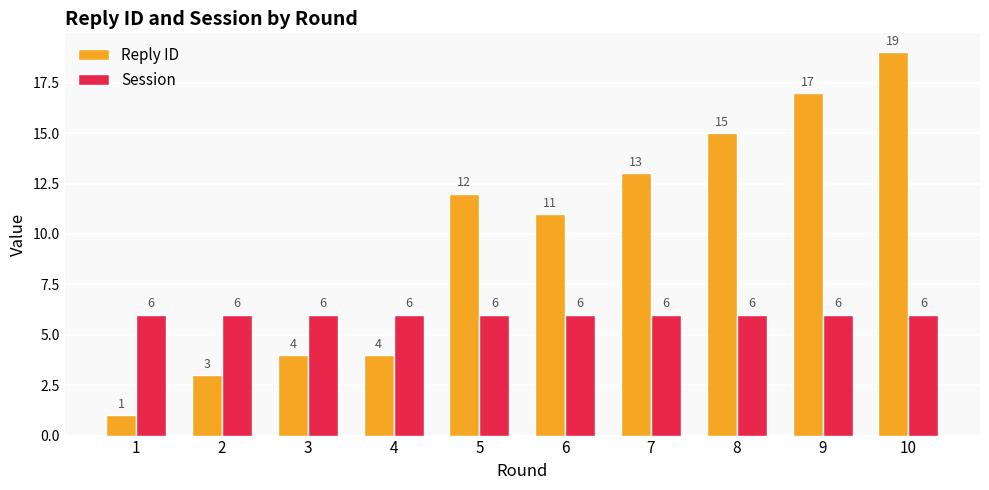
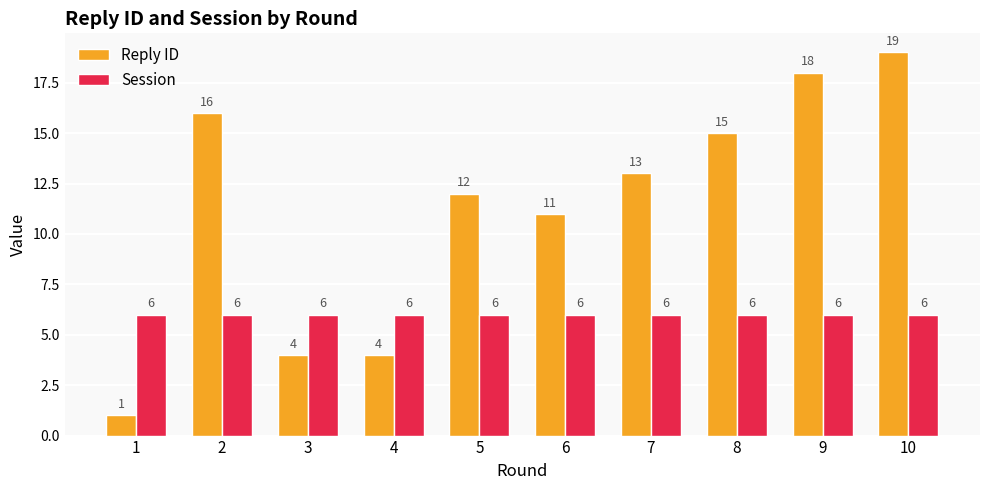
  {
    "Reply ID": {
      "1": 1,
-     "2": 3,
+     "2": 16,
      "3": 4,
      "4": 4,
      "5": 12,
      "6": 11,
      "7": 13,
      "8": 15,
-     "9": 17,
+     "9": 18,
      "10": 19
    },
    "Session": {
      "1": 6,
      "2": 6,
      "3": 6,
      "4": 6,
      "5": 6,
      "6": 6,
      "7": 6,
      "8": 6,
      "9": 6,
      "10": 6
    }
  }
